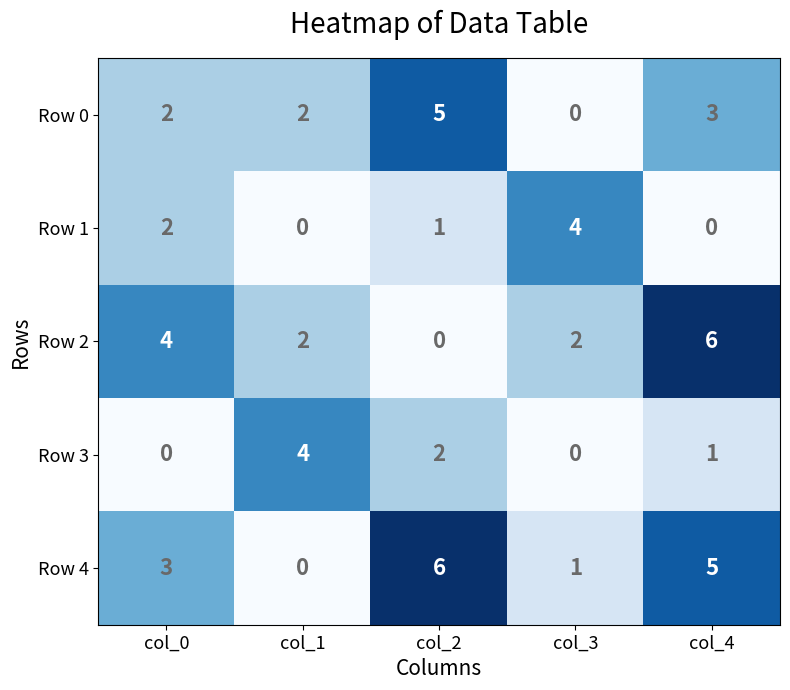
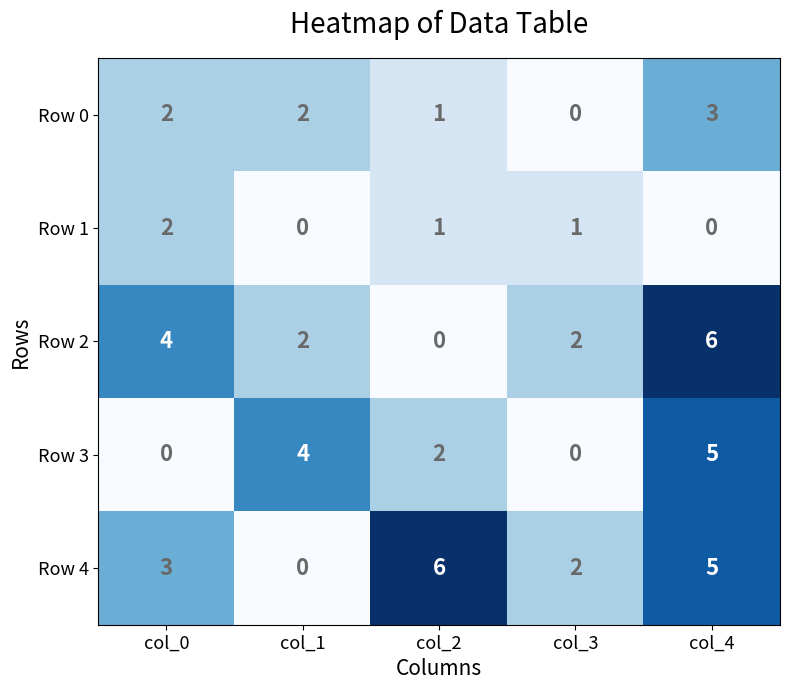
  {
    "Row 0": {
      "col_0": 2,
      "col_1": 2,
-     "col_2": 5,
+     "col_2": 1,
      "col_3": 0,
      "col_4": 3
    },
    "Row 1": {
      "col_0": 2,
      "col_1": 0,
      "col_2": 1,
-     "col_3": 4,
+     "col_3": 1,
      "col_4": 0
    },
    "Row 2": {
      "col_0": 4,
      "col_1": 2,
      "col_2": 0,
      "col_3": 2,
      "col_4": 6
    },
    "Row 3": {
      "col_0": 0,
      "col_1": 4,
      "col_2": 2,
      "col_3": 0,
-     "col_4": 1
+     "col_4": 5
    },
    "Row 4": {
      "col_0": 3,
      "col_1": 0,
      "col_2": 6,
-     "col_3": 1,
+     "col_3": 2,
      "col_4": 5
    }
  }
